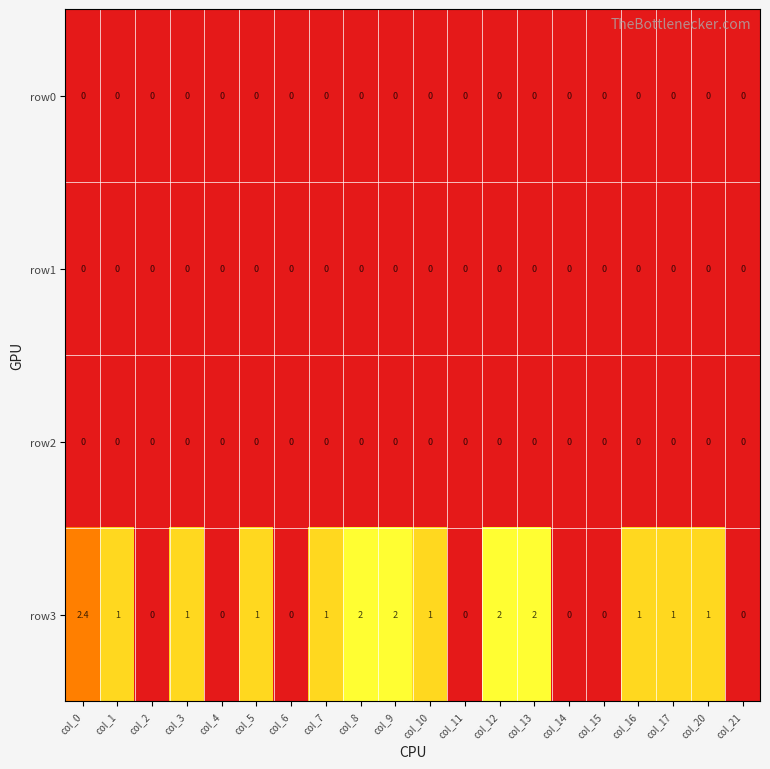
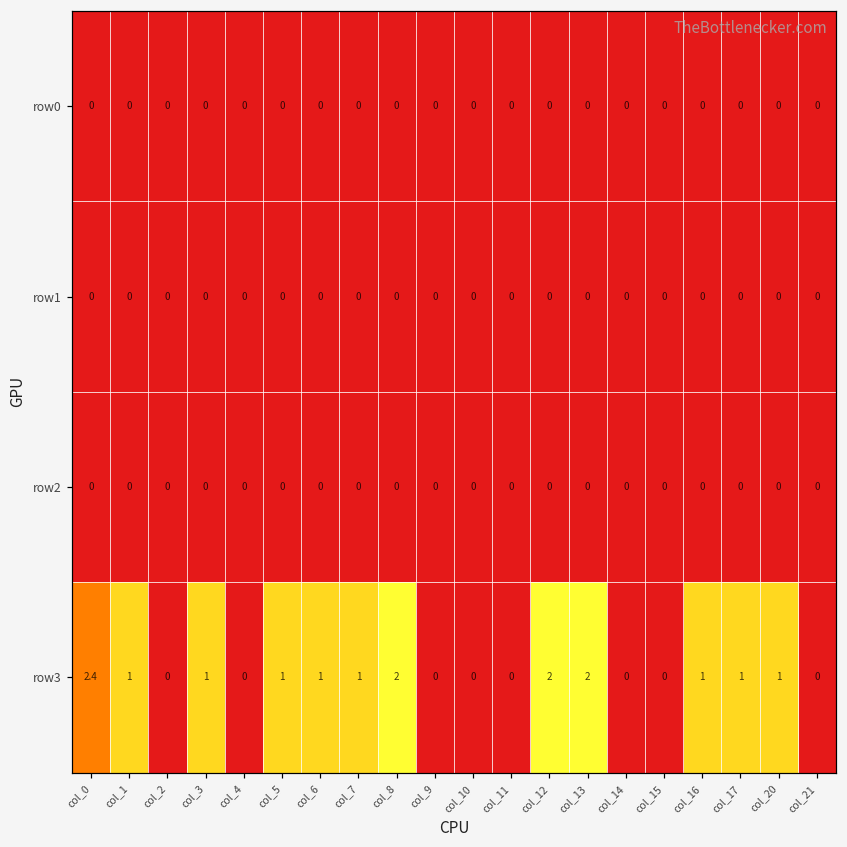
  {
    "row0": {
      "col_0": 0,
      "col_1": 0,
      "col_2": 0,
      "col_3": 0,
      "col_4": 0,
      "col_5": 0,
      "col_6": 0,
      "col_7": 0,
      "col_8": 0,
      "col_9": 0,
      "col_10": 0,
      "col_11": 0,
      "col_12": 0,
      "col_13": 0,
      "col_14": 0,
      "col_15": 0,
      "col_16": 0,
      "col_17": 0,
      "col_20": 0,
      "col_21": 0
    },
    "row1": {
      "col_0": 0,
      "col_1": 0,
      "col_2": 0,
      "col_3": 0,
      "col_4": 0,
      "col_5": 0,
      "col_6": 0,
      "col_7": 0,
      "col_8": 0,
      "col_9": 0,
      "col_10": 0,
      "col_11": 0,
      "col_12": 0,
      "col_13": 0,
      "col_14": 0,
      "col_15": 0,
      "col_16": 0,
      "col_17": 0,
      "col_20": 0,
      "col_21": 0
    },
    "row2": {
      "col_0": 0,
      "col_1": 0,
      "col_2": 0,
      "col_3": 0,
      "col_4": 0,
      "col_5": 0,
      "col_6": 0,
      "col_7": 0,
      "col_8": 0,
      "col_9": 0,
      "col_10": 0,
      "col_11": 0,
      "col_12": 0,
      "col_13": 0,
      "col_14": 0,
      "col_15": 0,
      "col_16": 0,
      "col_17": 0,
      "col_20": 0,
      "col_21": 0
    },
    "row3": {
      "col_0": 2.4,
      "col_1": 1,
      "col_2": 0,
      "col_3": 1,
      "col_4": 0,
      "col_5": 1,
-     "col_6": 0,
+     "col_6": 1,
      "col_7": 1,
      "col_8": 2,
-     "col_9": 2,
-     "col_10": 1,
+     "col_9": 0,
+     "col_10": 0,
      "col_11": 0,
      "col_12": 2,
      "col_13": 2,
      "col_14": 0,
      "col_15": 0,
      "col_16": 1,
      "col_17": 1,
      "col_20": 1,
      "col_21": 0
    }
  }
